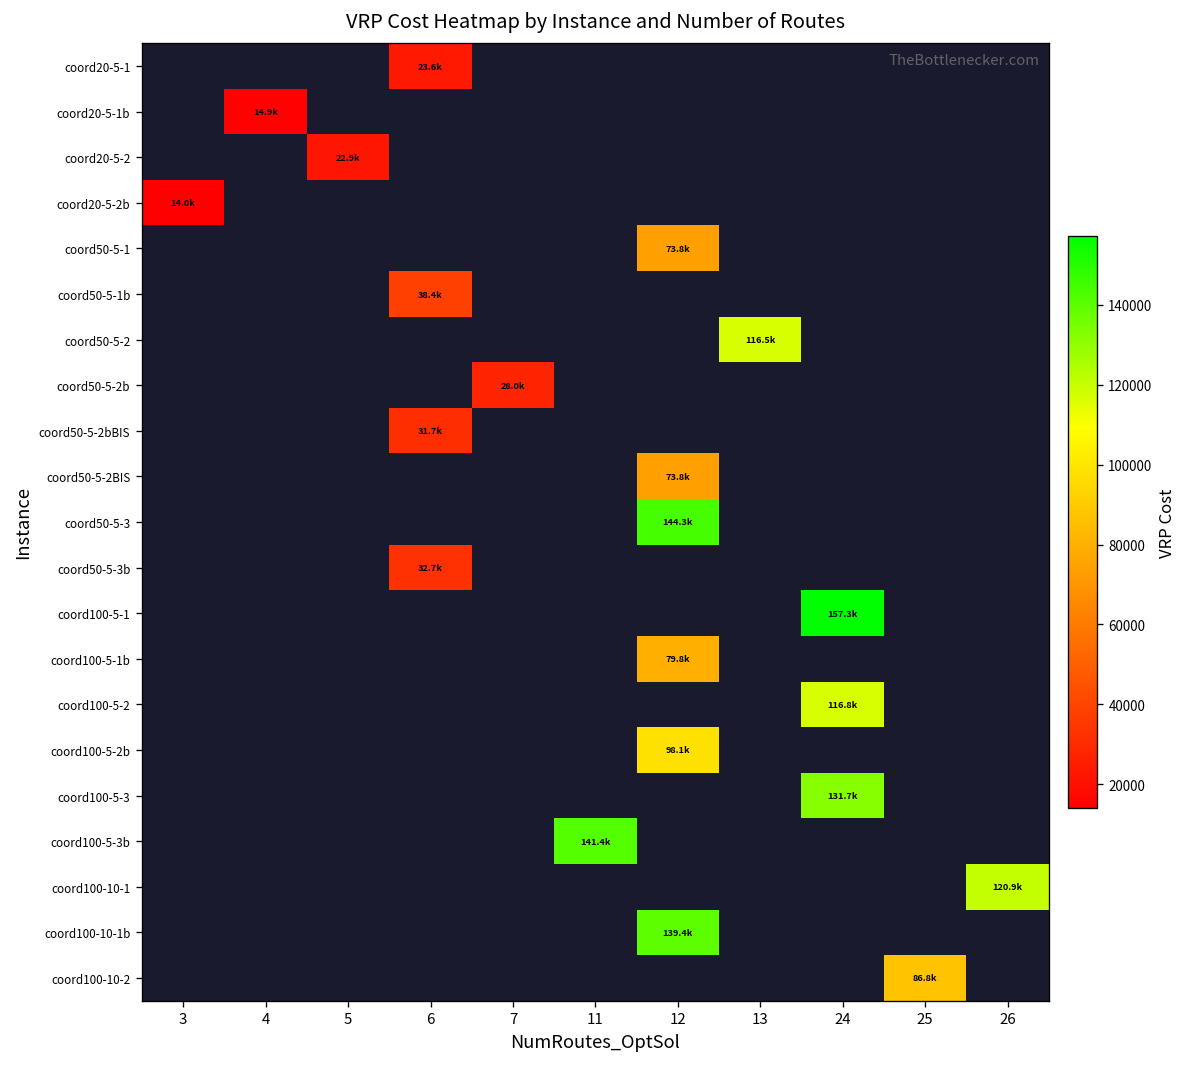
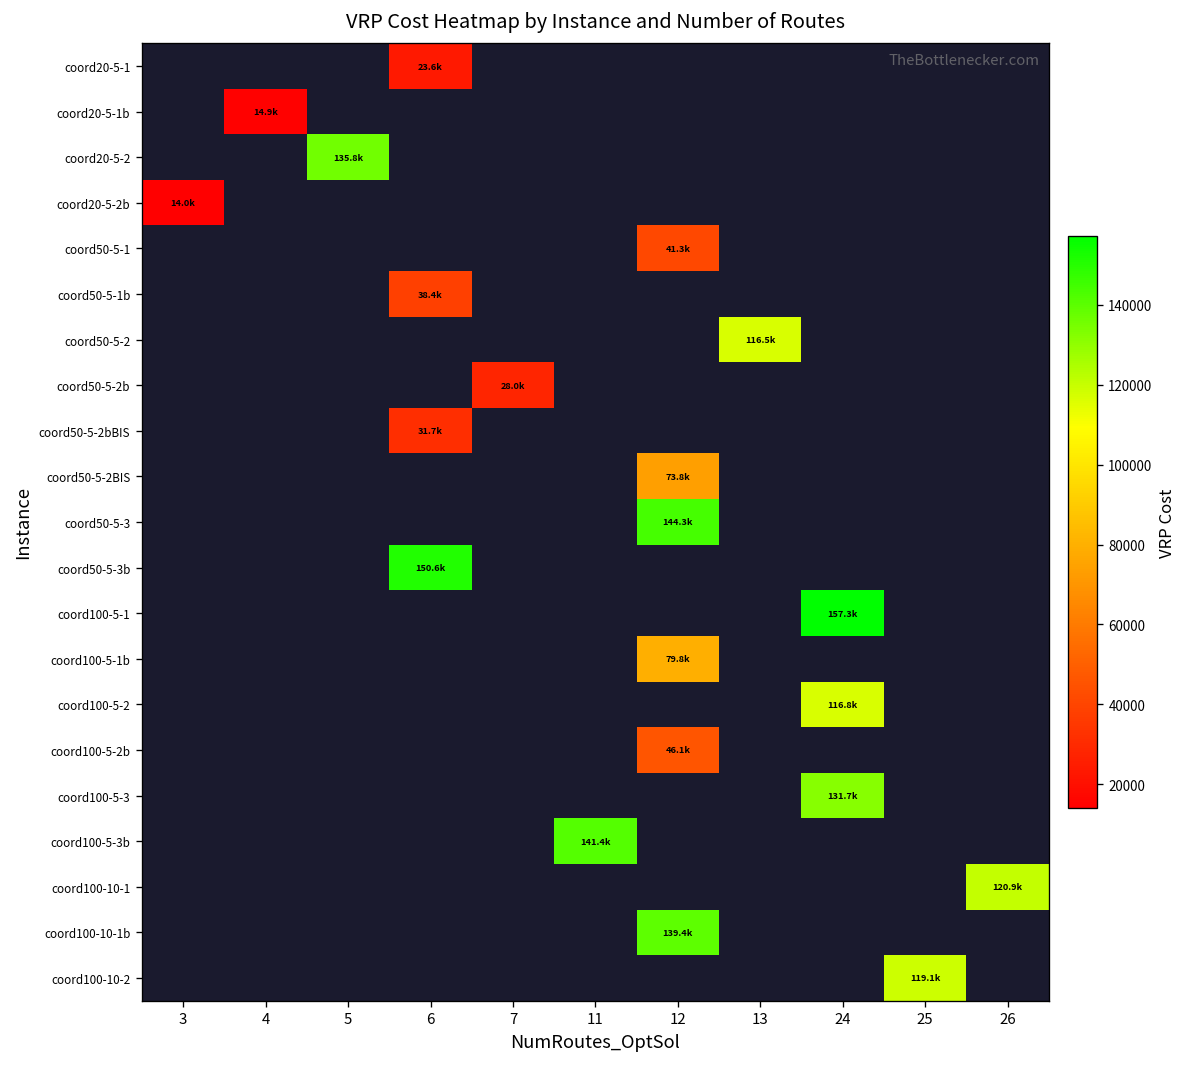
  {
    "coord20-5-1": {
      "6": "23.6k"
    },
    "coord20-5-1b": {
      "4": "14.9k"
    },
    "coord20-5-2": {
-     "5": "22.9k"
+     "5": "135.8k"
    },
    "coord20-5-2b": {
      "3": "14.0k"
    },
    "coord50-5-1": {
-     "12": "73.8k"
+     "12": "41.3k"
    },
    "coord50-5-1b": {
      "6": "38.4k"
    },
    "coord50-5-2": {
      "13": "116.5k"
    },
    "coord50-5-2b": {
      "7": "28.0k"
    },
    "coord50-5-2bBIS": {
      "6": "31.7k"
    },
    "coord50-5-2BIS": {
      "12": "73.8k"
    },
    "coord50-5-3": {
      "12": "144.3k"
    },
    "coord50-5-3b": {
-     "6": "32.7k"
+     "6": "150.6k"
    },
    "coord100-5-1": {
      "24": "157.3k"
    },
    "coord100-5-1b": {
      "12": "79.8k"
    },
    "coord100-5-2": {
      "24": "116.8k"
    },
    "coord100-5-2b": {
-     "12": "98.1k"
+     "12": "46.1k"
    },
    "coord100-5-3": {
      "24": "131.7k"
    },
    "coord100-5-3b": {
      "11": "141.4k"
    },
    "coord100-10-1": {
      "26": "120.9k"
    },
    "coord100-10-1b": {
      "12": "139.4k"
    },
    "coord100-10-2": {
-     "25": "86.8k"
+     "25": "119.1k"
    }
  }
